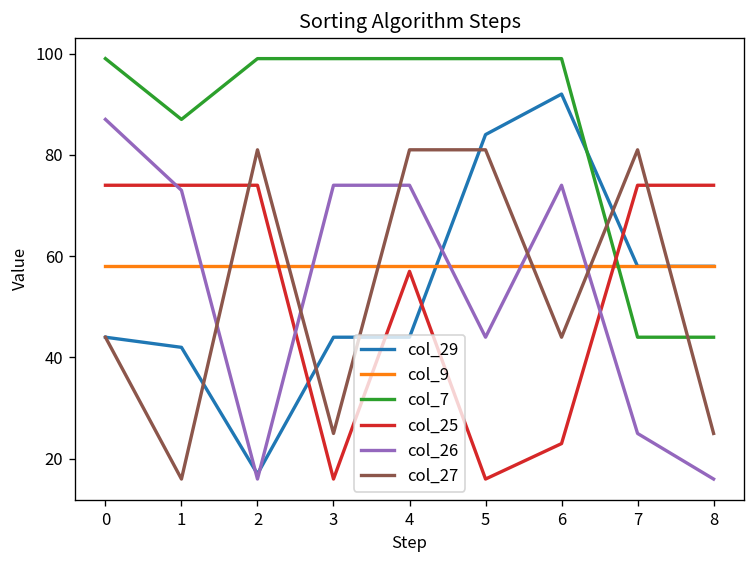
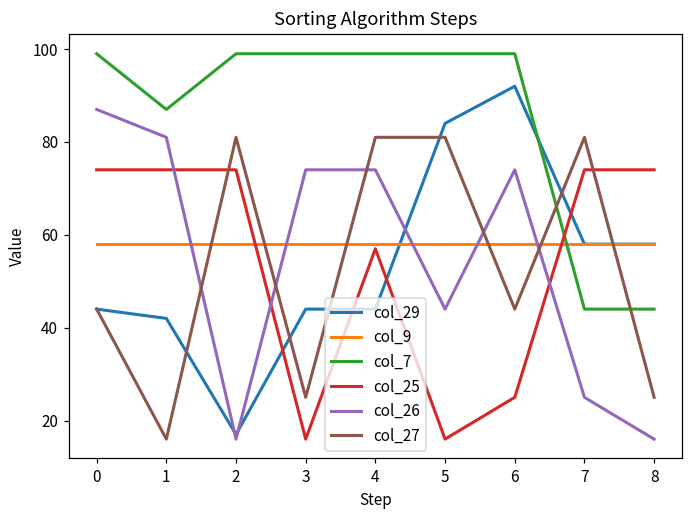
  {
    "col_29": {
      "1": 42,
      "2": 17,
      "3": 44,
      "5": 84,
      "6": 92
    },
    "col_9": {
      "0": 58,
      "1": 58,
      "2": 58,
      "3": 58,
      "4": 58,
      "5": 58,
      "6": 58
    },
    "col_7": {
      "0": 99,
      "1": 87,
      "2": 99,
      "3": 99,
      "4": 99,
      "5": 99,
      "6": 99,
      "7": 44,
      "8": 44
    },
    "col_25": {
      "0": 74,
      "1": 74,
      "2": 74,
      "3": 16,
      "4": 57,
      "5": 16,
-     "6": 23,
+     "6": 25,
      "7": 74,
      "8": 74
    },
    "col_26": {
      "0": 87,
-     "1": 73,
+     "1": 81,
      "2": 16,
      "3": 74,
      "4": 74,
      "5": 44,
      "6": 74,
      "7": 25,
      "8": 16
    },
    "col_27": {
      "1": 16,
      "2": 81,
      "3": 25,
      "4": 81,
      "5": 81,
      "6": 44,
      "7": 81,
      "8": 25
    }
  }
